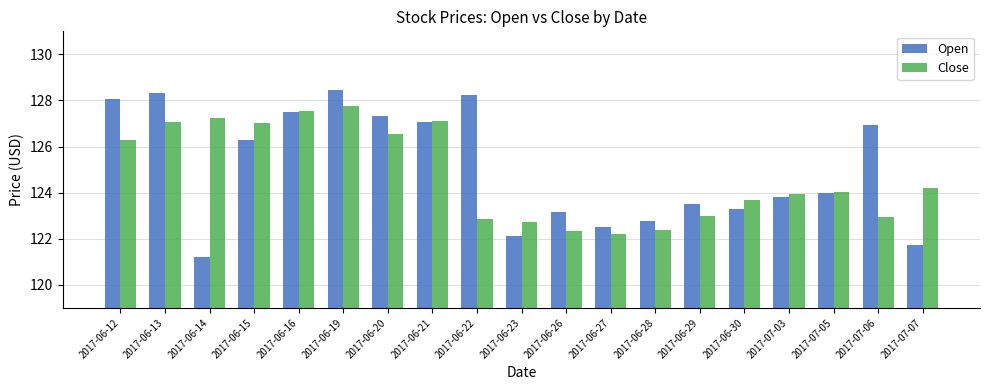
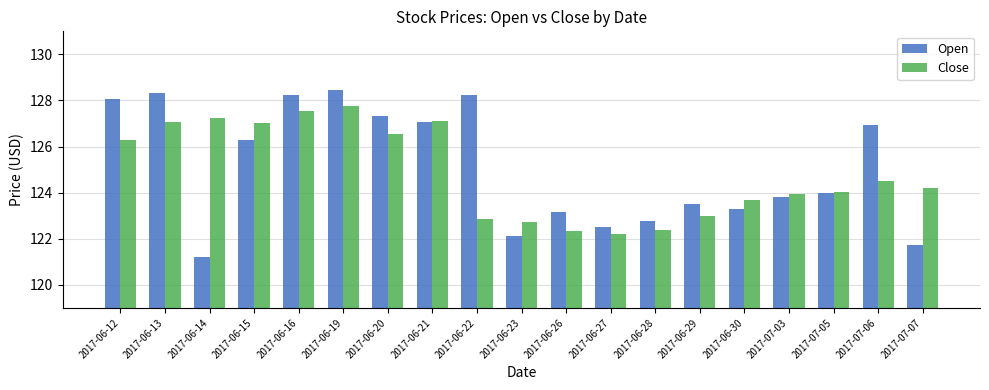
  {
    "Open": {
      "2017-06-12": 128.0,
      "2017-06-13": 128.3,
      "2017-06-14": 121.2,
      "2017-06-15": 126.3,
-     "2017-06-16": 127.5,
+     "2017-06-16": 128.2,
      "2017-06-19": 128.5,
      "2017-06-20": 127.3,
      "2017-06-21": 127.1,
      "2017-06-22": 128.3,
      "2017-06-23": 122.1,
      "2017-06-26": 123.2,
      "2017-06-27": 122.5,
      "2017-06-28": 122.8,
      "2017-06-29": 123.5,
      "2017-06-30": 123.3,
      "2017-07-03": 123.8,
      "2017-07-05": 124.0,
      "2017-07-06": 126.9,
      "2017-07-07": 121.7
    },
    "Close": {
      "2017-06-12": 126.3,
      "2017-06-13": 127.1,
      "2017-06-14": 127.3,
      "2017-06-15": 127.0,
      "2017-06-16": 127.6,
      "2017-06-19": 127.8,
      "2017-06-20": 126.5,
      "2017-06-21": 127.1,
      "2017-06-22": 122.9,
      "2017-06-23": 122.7,
      "2017-06-26": 122.3,
      "2017-06-27": 122.2,
      "2017-06-28": 122.4,
      "2017-06-29": 123.0,
      "2017-06-30": 123.7,
      "2017-07-03": 123.9,
      "2017-07-05": 124.1,
-     "2017-07-06": 122.9,
+     "2017-07-06": 124.5,
      "2017-07-07": 124.2
    }
  }
